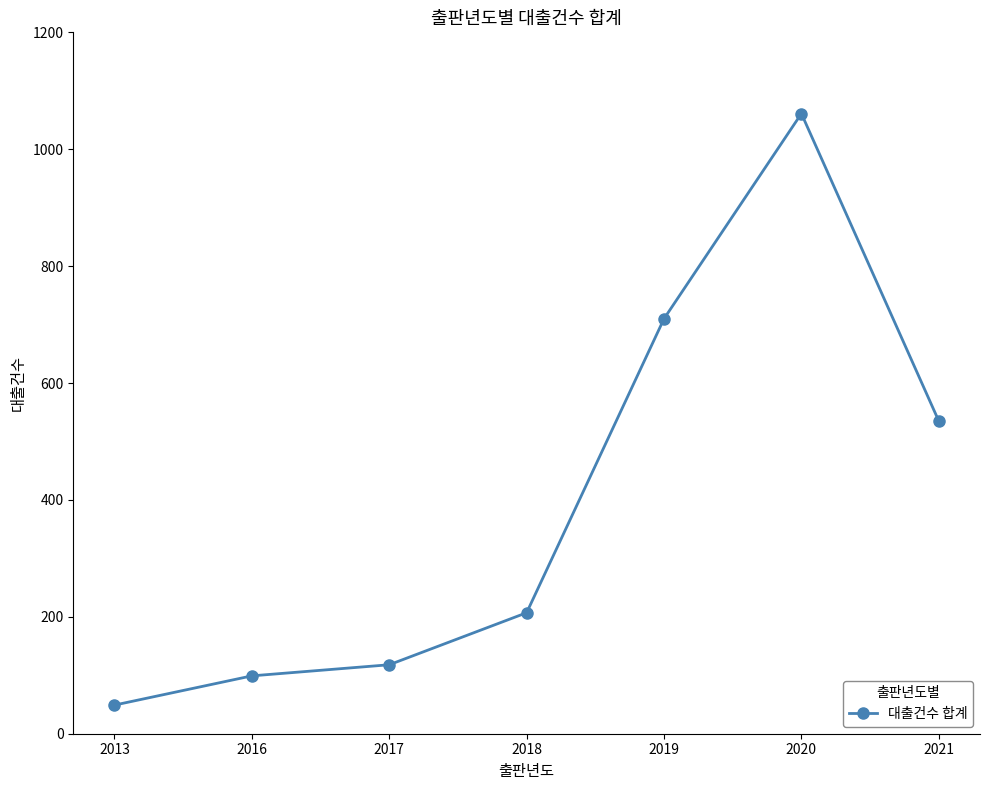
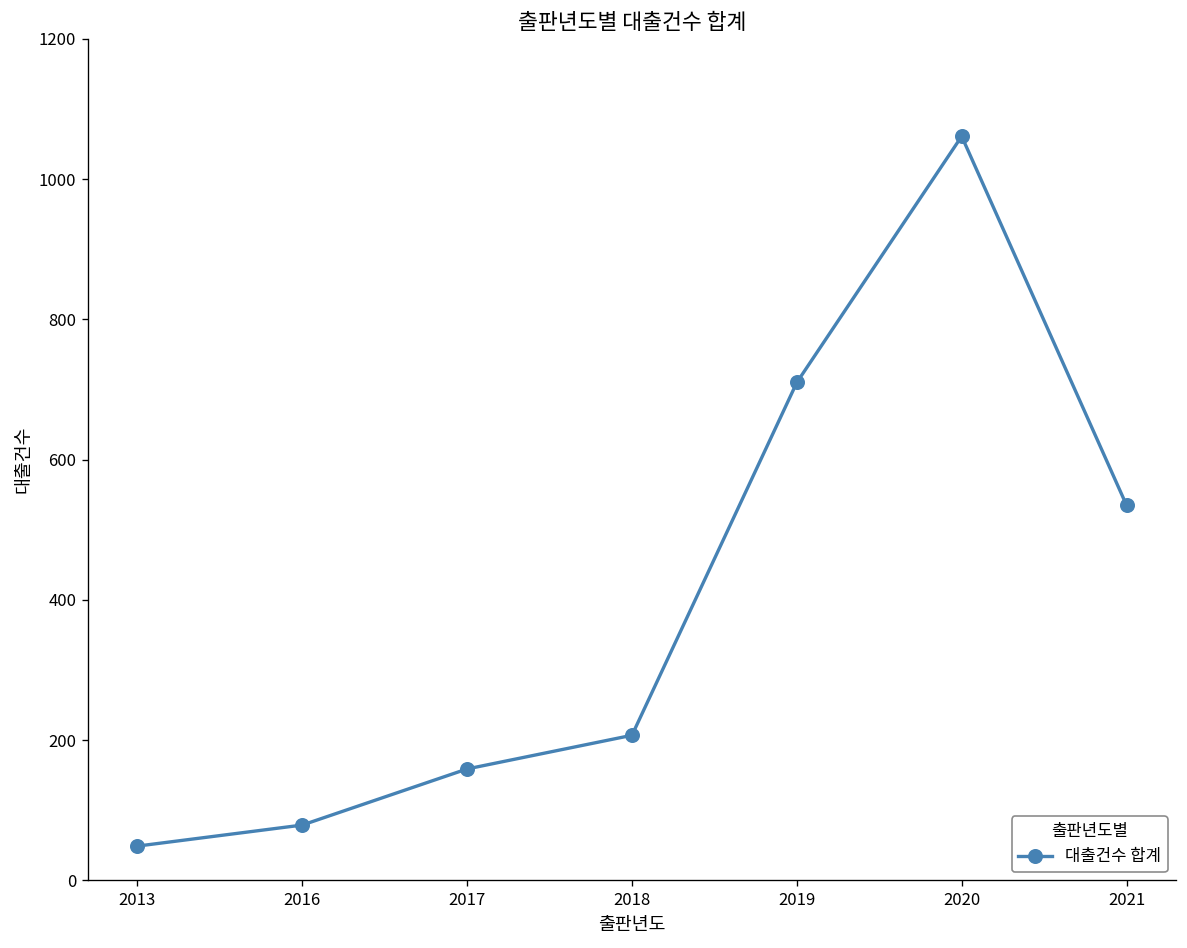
  {
    "2013": 50,
-   "2016": 100,
-   "2017": 120,
+   "2016": 80,
+   "2017": 160,
    "2018": 210,
    "2019": 710,
    "2020": 1060,
    "2021": 540
  }
